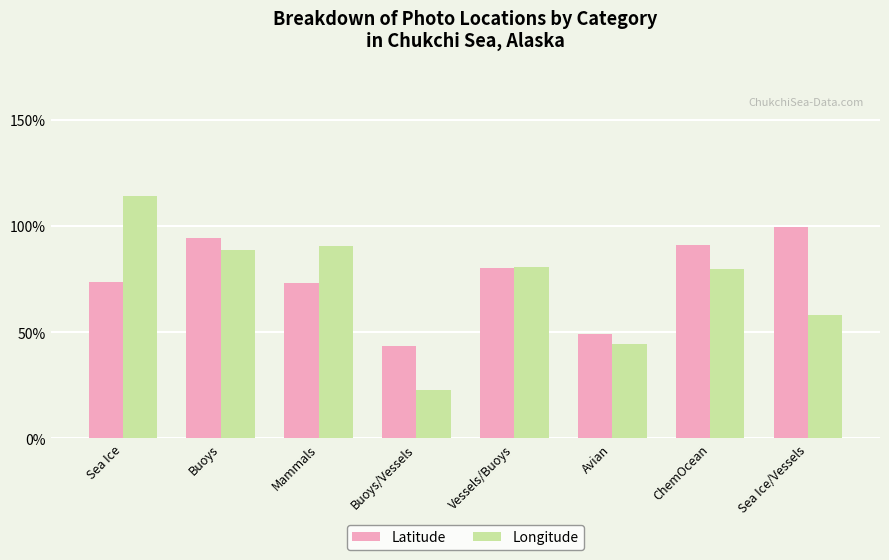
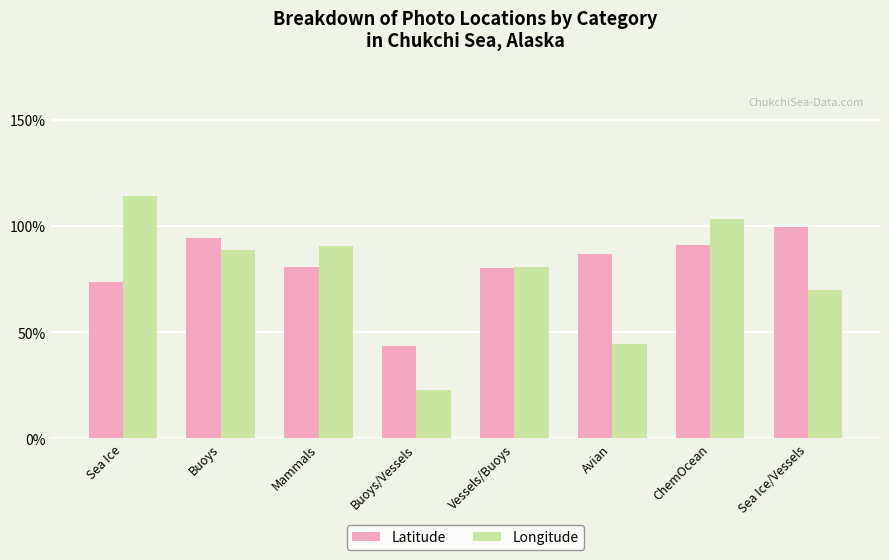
  {
    "Latitude": {
      "Sea Ice": "73%",
      "Buoys": "95%",
-     "Mammals": "73%",
+     "Mammals": "80%",
      "Buoys/Vessels": "44%",
      "Vessels/Buoys": "80%",
-     "Avian": "49%",
+     "Avian": "87%",
      "ChemOcean": "91%",
      "Sea Ice/Vessels": "99%"
    },
    "Longitude": {
      "Sea Ice": "114%",
      "Buoys": "88%",
      "Mammals": "91%",
      "Buoys/Vessels": "23%",
      "Vessels/Buoys": "81%",
      "Avian": "44%",
-     "ChemOcean": "80%",
-     "Sea Ice/Vessels": "58%"
+     "ChemOcean": "103%",
+     "Sea Ice/Vessels": "70%"
    }
  }
